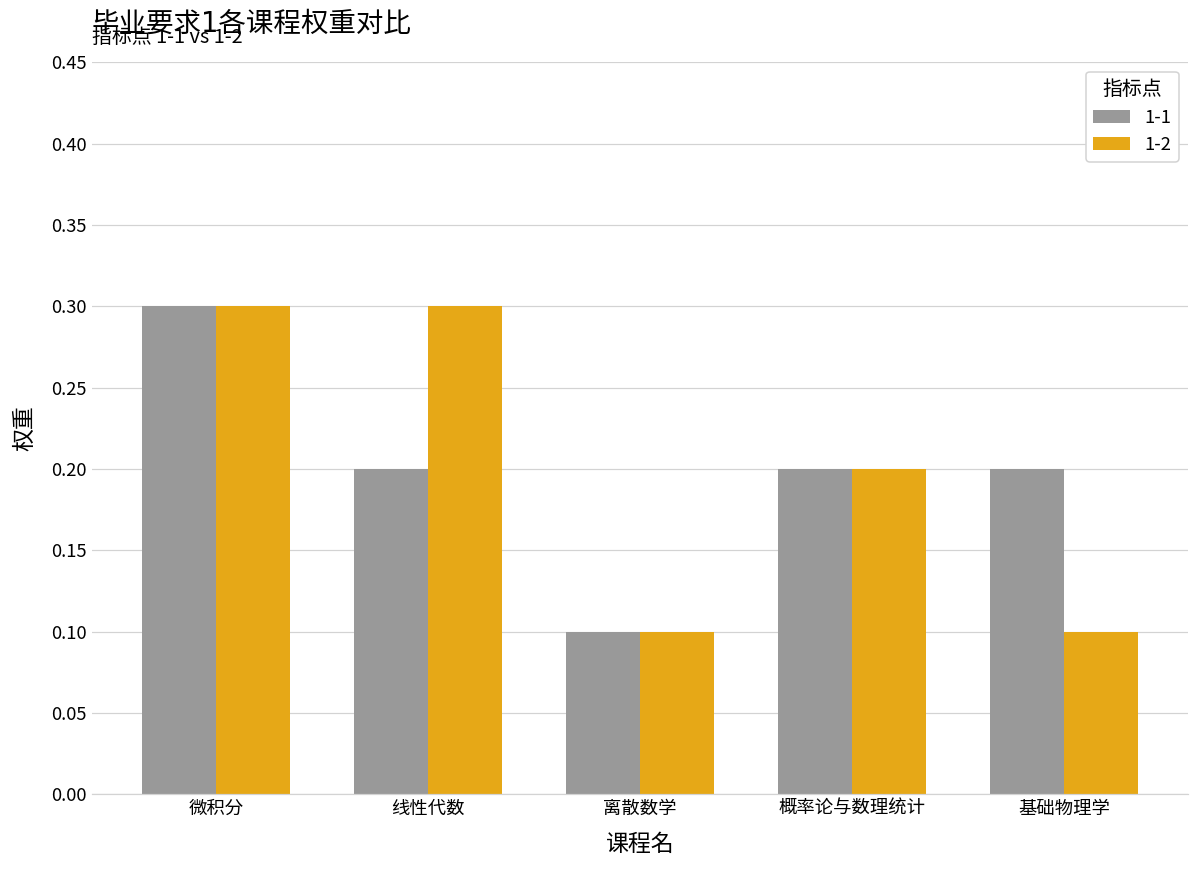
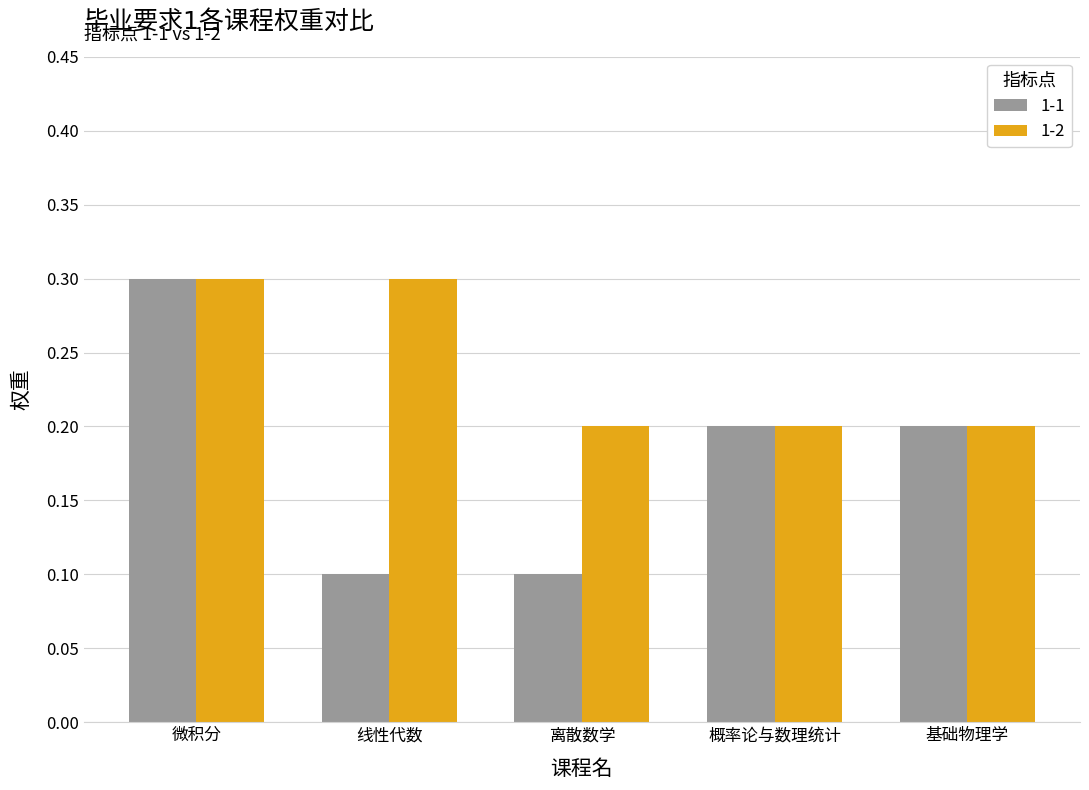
  {
    "1-1": {
      "微积分": 0.3,
-     "线性代数": 0.2,
+     "线性代数": 0.1,
      "离散数学": 0.1,
      "概率论与数理统计": 0.2,
      "基础物理学": 0.2
    },
    "1-2": {
      "微积分": 0.3,
      "线性代数": 0.3,
-     "离散数学": 0.1,
+     "离散数学": 0.2,
      "概率论与数理统计": 0.2,
-     "基础物理学": 0.1
+     "基础物理学": 0.2
    }
  }
